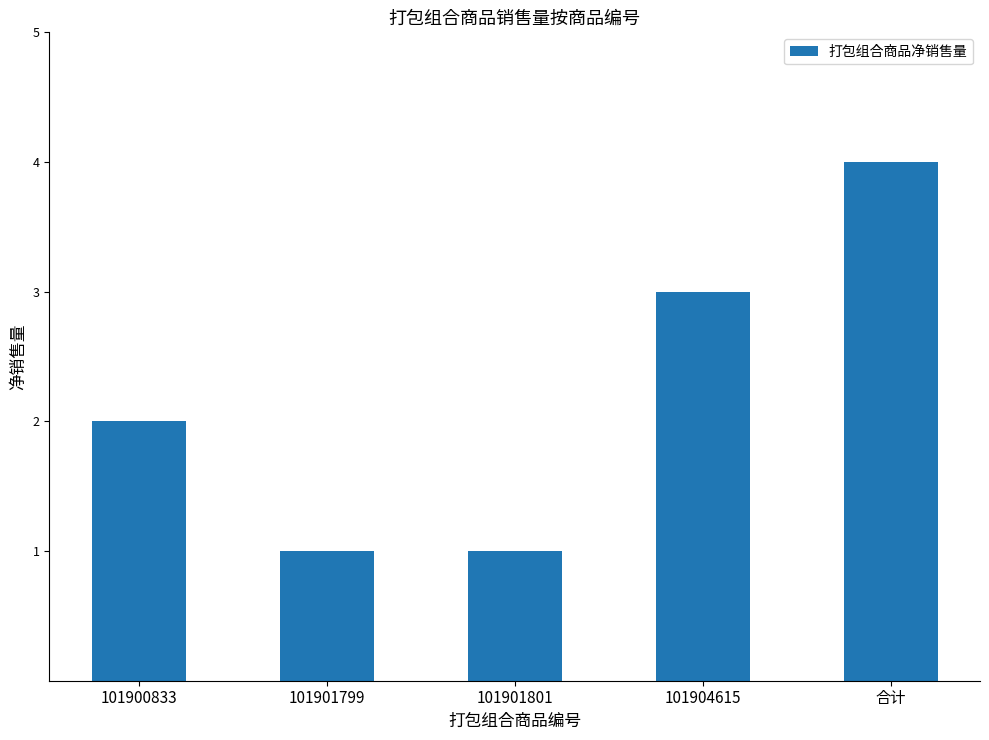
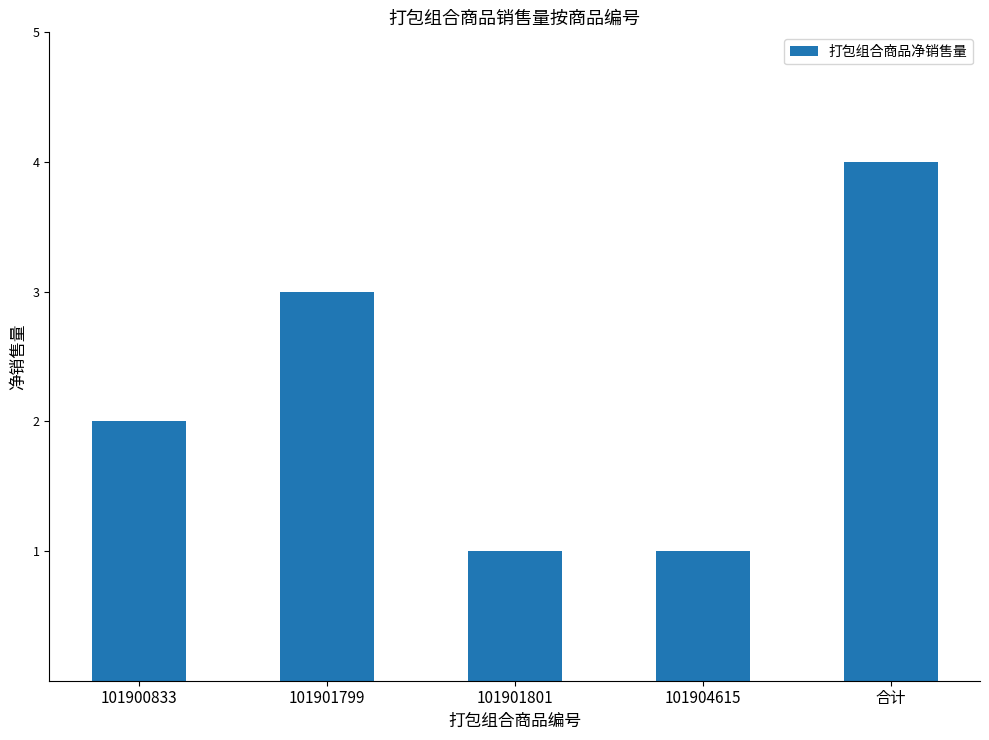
  {
    "101900833": 2,
-   "101901799": 1,
+   "101901799": 3,
    "101901801": 1,
-   "101904615": 3,
+   "101904615": 1,
    "合计": 4
  }
